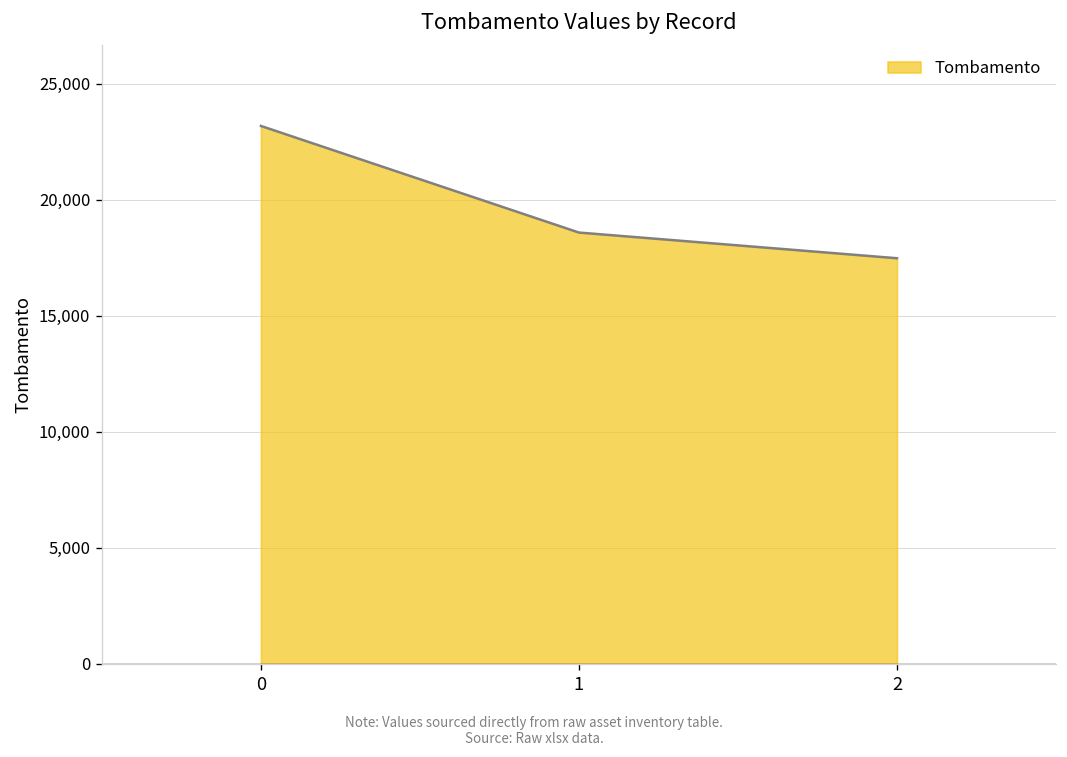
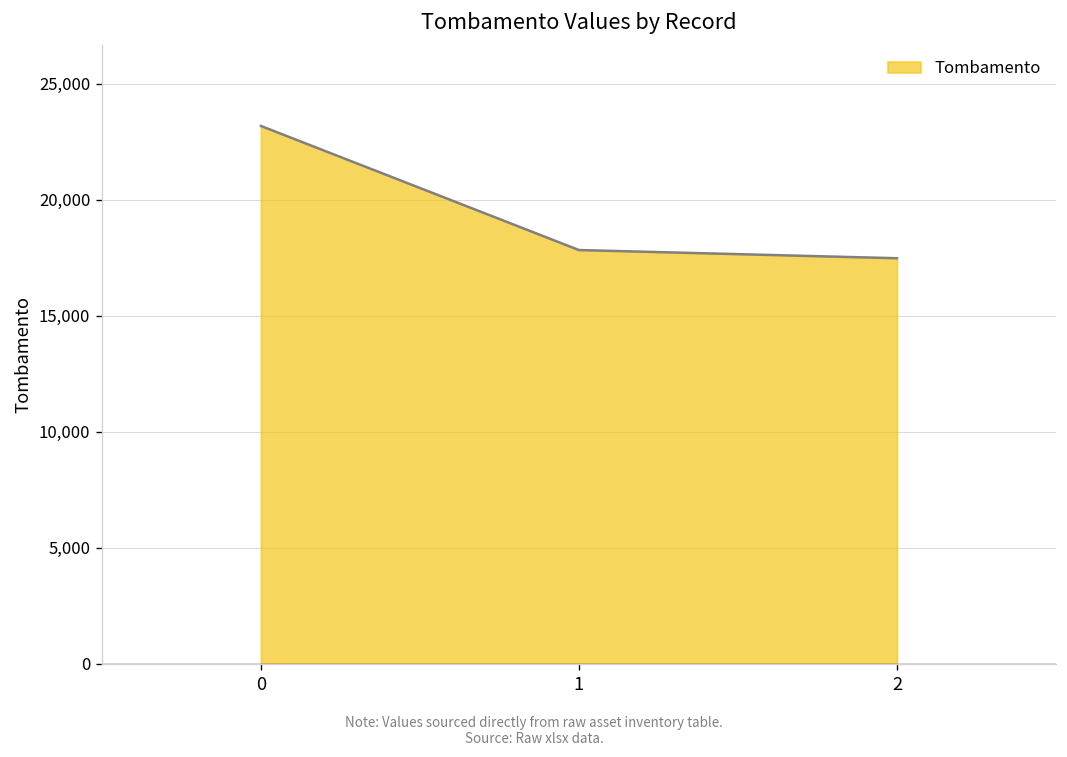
  {
    "0": "23,200",
-   "1": "18,600",
+   "1": "17,800",
    "2": "17,500"
  }
